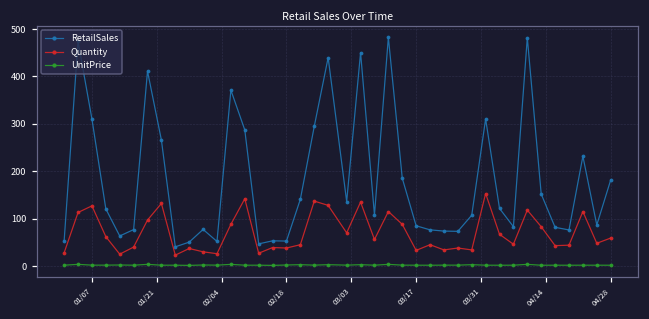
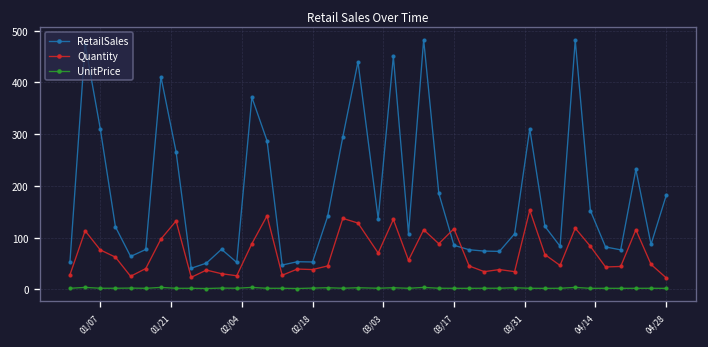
  {
    "RetailSales": {
      "01/07": 310,
      "02/18": 50,
      "03/17": 80,
      "04/28": 180
    },
    "Quantity": {
-     "01/07": 130,
+     "01/07": 80,
      "02/18": 40,
-     "03/17": 30,
-     "04/28": 60
+     "03/17": 120,
+     "04/28": 20
    },
    "UnitPrice": {
      "01/07": 0,
      "02/18": 0,
      "03/17": 0,
      "04/28": 0
    }
  }
